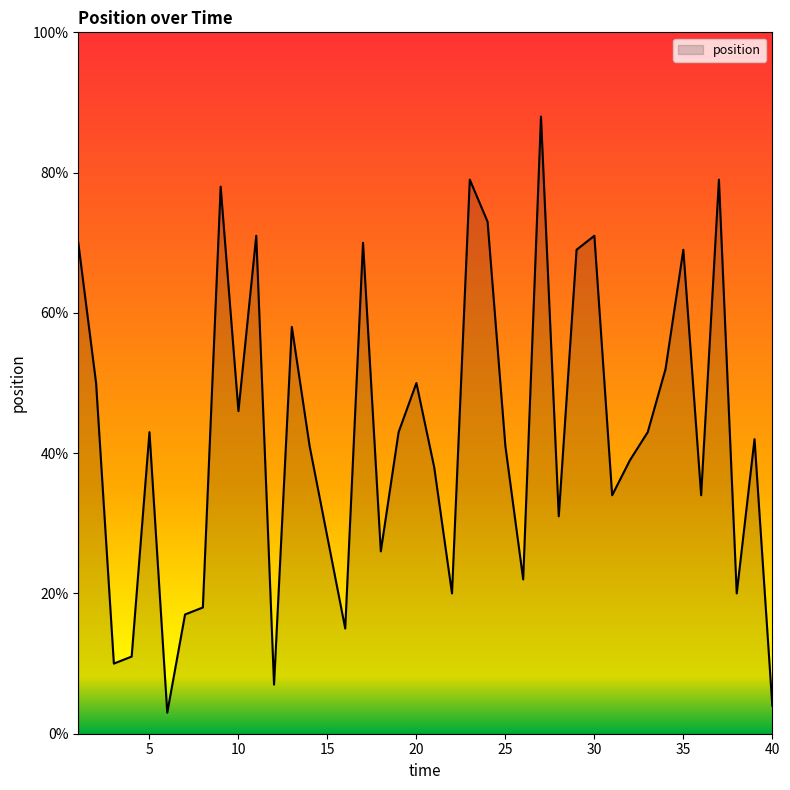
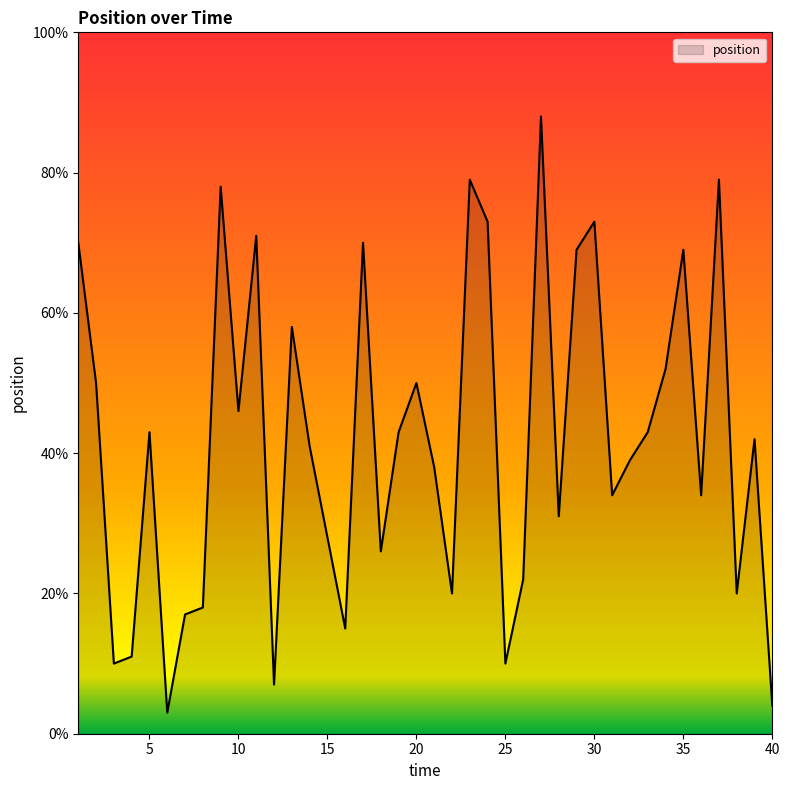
  {
    "5": "43%",
    "10": "46%",
    "15": "28%",
    "20": "50%",
-   "25": "41%",
-   "30": "71%",
+   "25": "10%",
+   "30": "73%",
    "35": "69%",
    "40": "4%"
  }
